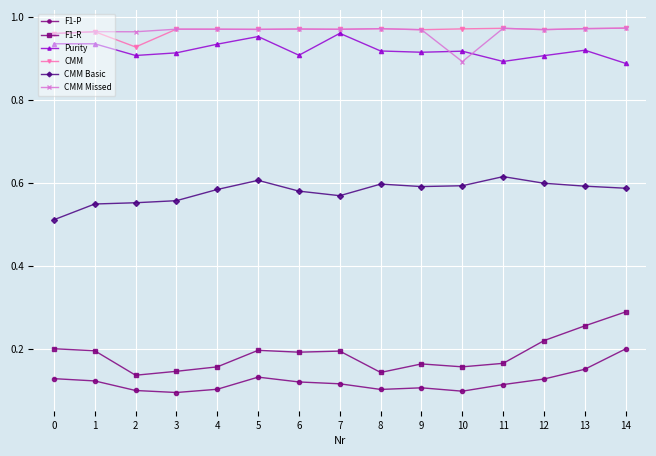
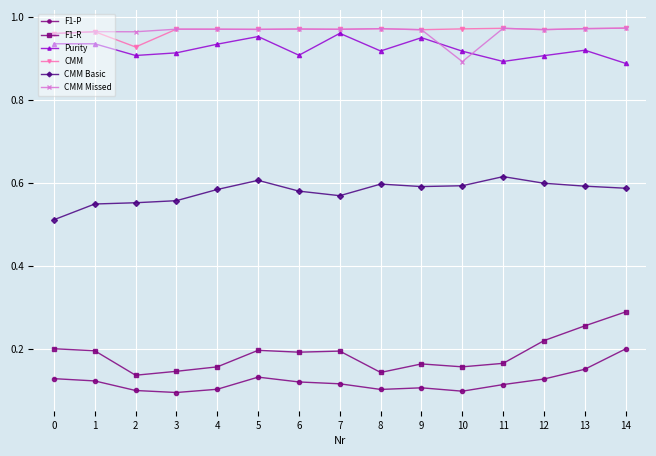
  {
    "Purity": {
      "2": 0.91,
      "3": 0.91,
      "4": 0.93,
      "5": 0.95,
      "6": 0.91,
      "7": 0.96,
      "8": 0.92,
-     "9": 0.91,
+     "9": 0.95,
      "10": 0.92,
      "11": 0.89,
      "12": 0.91,
      "13": 0.92,
      "14": 0.89
    }
  }
